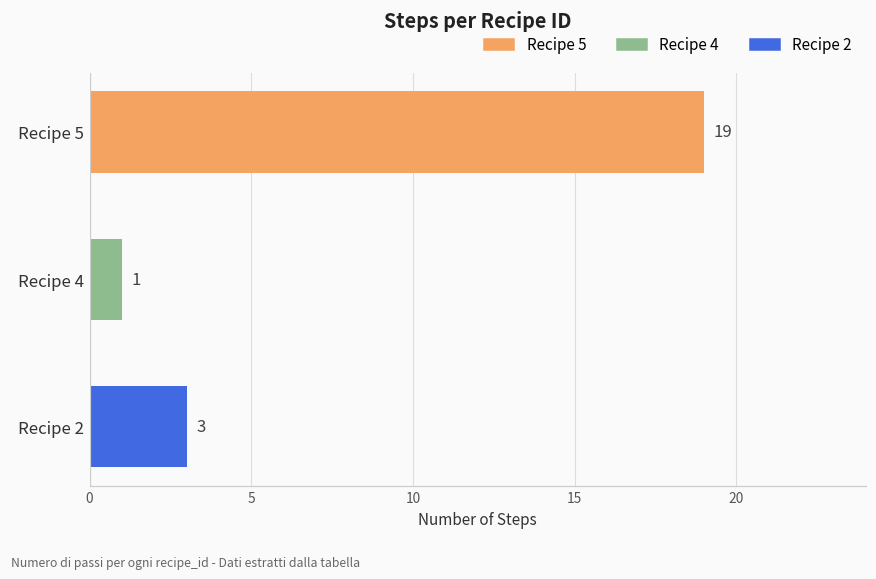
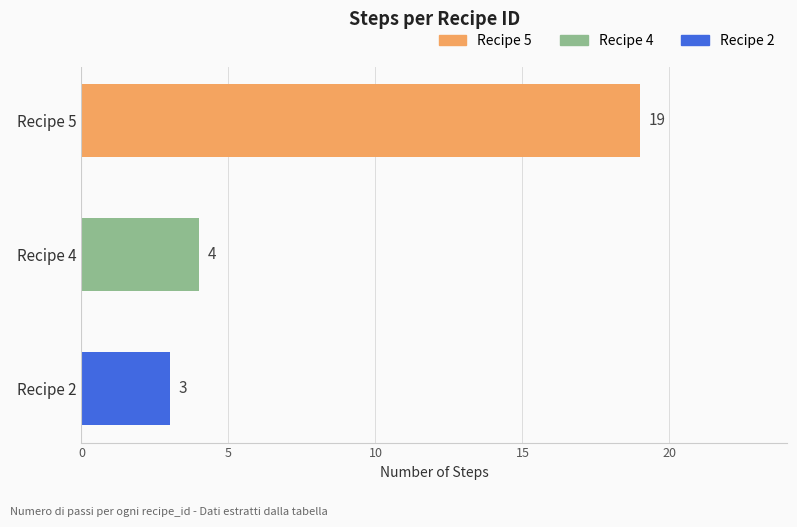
  {
    "Recipe 5": 19,
-   "Recipe 4": 1,
+   "Recipe 4": 4,
    "Recipe 2": 3
  }
